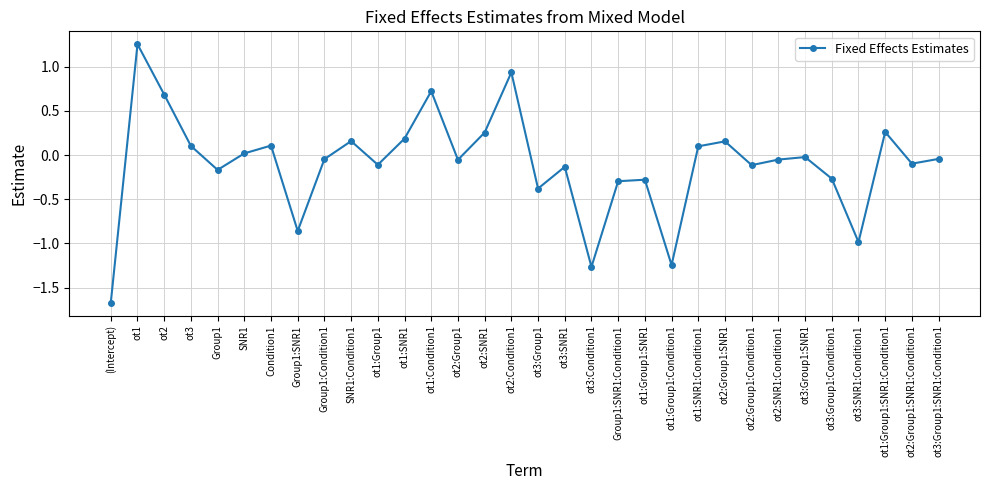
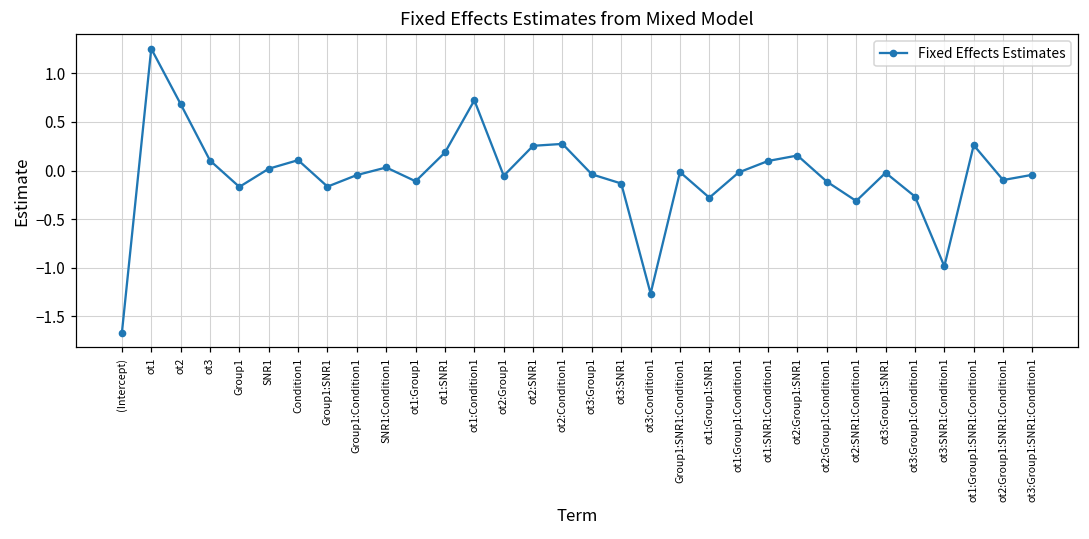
  {
    "(Intercept)": -1.7,
    "ot1": 1.3,
    "ot2": 0.7,
    "ot3": 0.1,
    "Group1": -0.2,
    "SNR1": 0.0,
    "Condition1": 0.1,
-   "Group1:SNR1": -0.9,
+   "Group1:SNR1": -0.2,
    "Group1:Condition1": 0.0,
-   "SNR1:Condition1": 0.2,
+   "SNR1:Condition1": 0.0,
    "ot1:Group1": -0.1,
    "ot1:SNR1": 0.2,
    "ot1:Condition1": 0.7,
    "ot2:Group1": -0.1,
    "ot2:SNR1": 0.3,
-   "ot2:Condition1": 0.9,
-   "ot3:Group1": -0.4,
+   "ot2:Condition1": 0.3,
+   "ot3:Group1": 0.0,
    "ot3:SNR1": -0.1,
    "ot3:Condition1": -1.3,
-   "Group1:SNR1:Condition1": -0.3,
+   "Group1:SNR1:Condition1": 0.0,
    "ot1:Group1:SNR1": -0.3,
-   "ot1:Group1:Condition1": -1.2,
+   "ot1:Group1:Condition1": 0.0,
    "ot1:SNR1:Condition1": 0.1,
    "ot2:Group1:SNR1": 0.2,
    "ot2:Group1:Condition1": -0.1,
-   "ot2:SNR1:Condition1": -0.1,
+   "ot2:SNR1:Condition1": -0.3,
    "ot3:Group1:SNR1": 0.0,
    "ot3:Group1:Condition1": -0.3,
    "ot3:SNR1:Condition1": -1.0,
    "ot1:Group1:SNR1:Condition1": 0.3,
    "ot2:Group1:SNR1:Condition1": -0.1,
    "ot3:Group1:SNR1:Condition1": 0.0
  }
